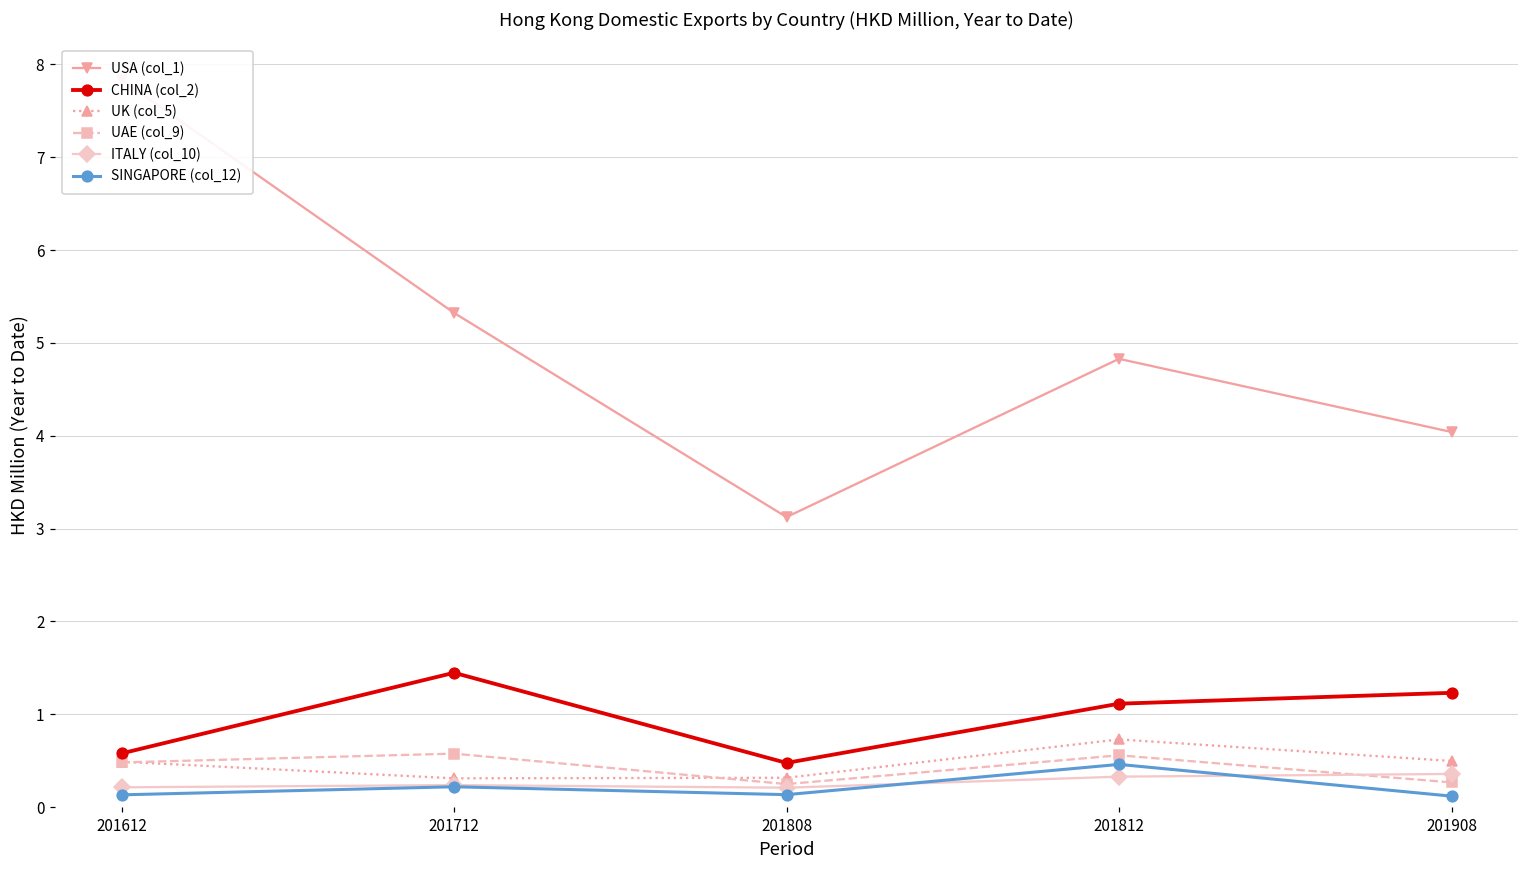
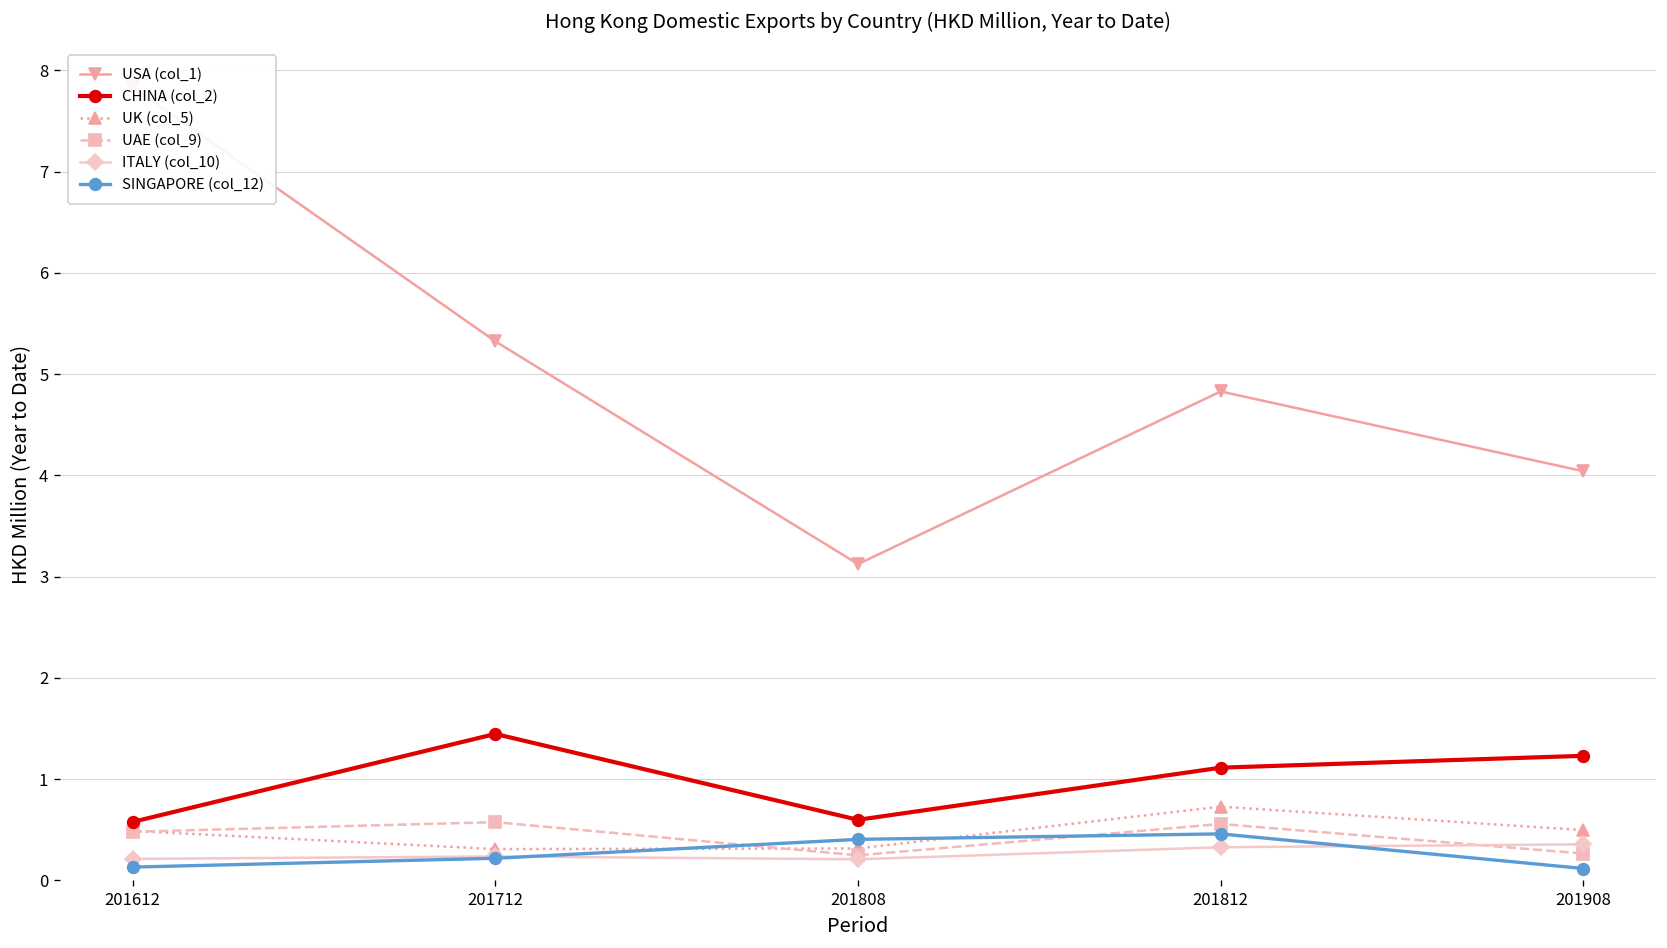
  {
    "CHINA (col_2)": {
      "201612": 0.6,
      "201712": 1.4,
-     "201808": 0.5,
+     "201808": 0.6,
      "201812": 1.1,
      "201908": 1.2
    },
    "SINGAPORE (col_12)": {
      "201612": 0.1,
-     "201808": 0.1,
+     "201808": 0.4,
      "201812": 0.5,
      "201908": 0.1
    }
  }
